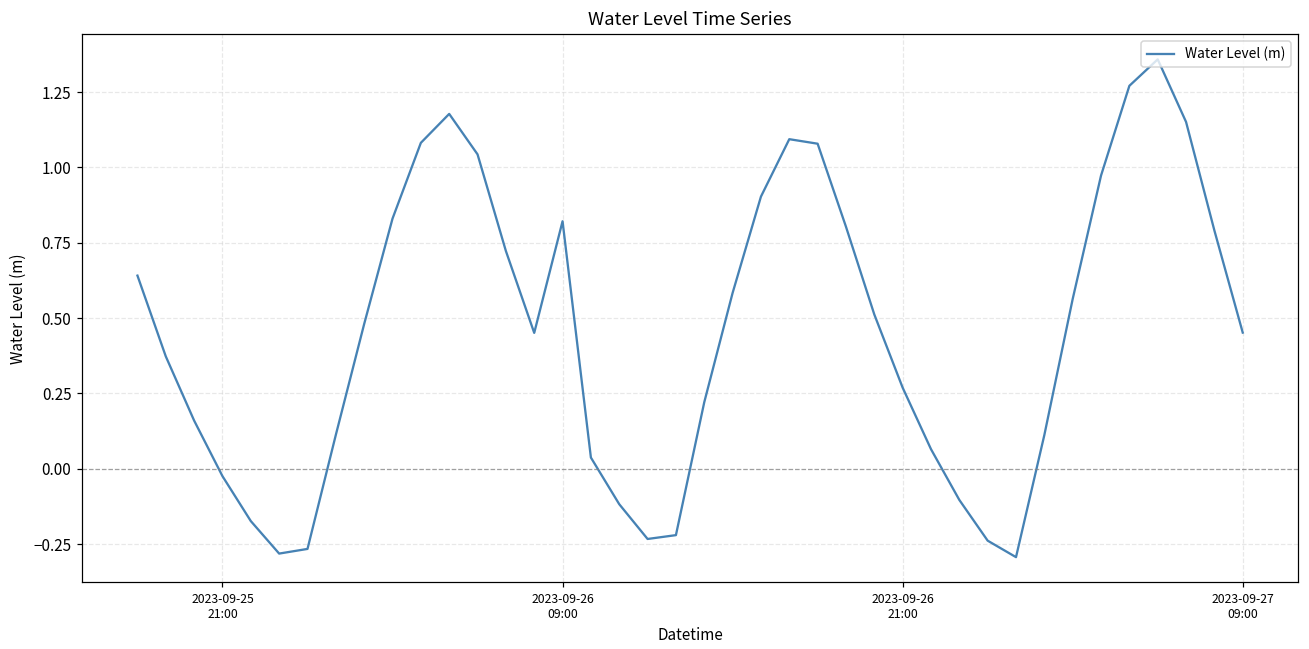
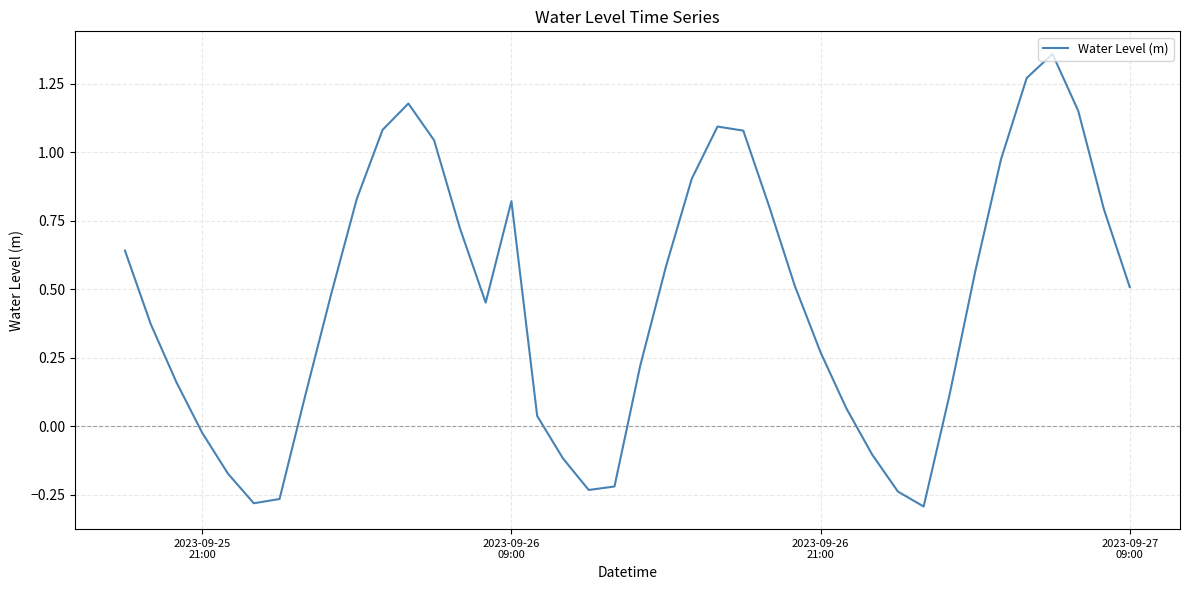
  {
    "2023-09-25 21:00": -0.02,
    "2023-09-26 09:00": 0.82,
    "2023-09-26 21:00": 0.27,
-   "2023-09-27 09:00": 0.45
+   "2023-09-27 09:00": 0.51
  }
